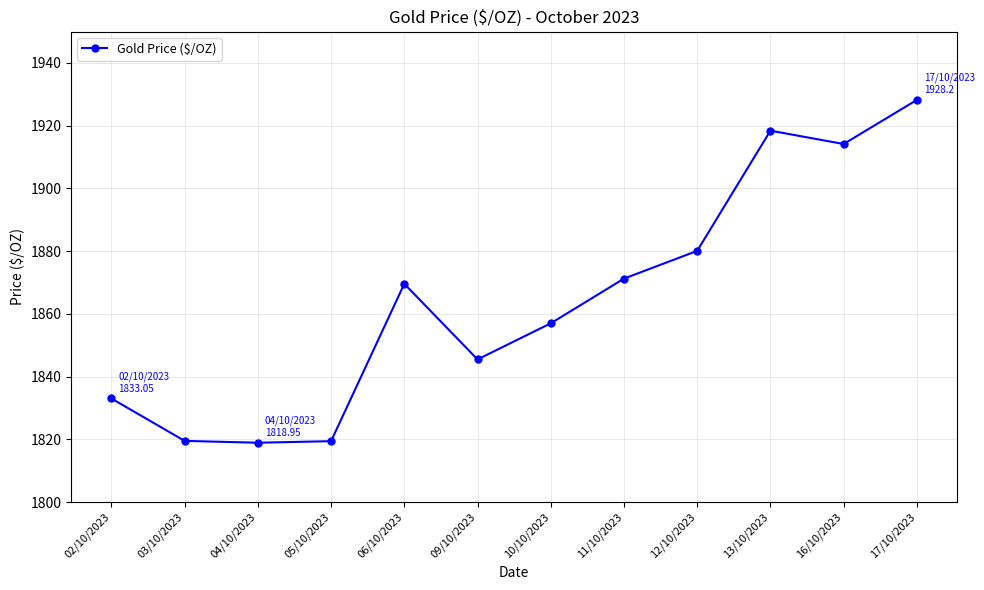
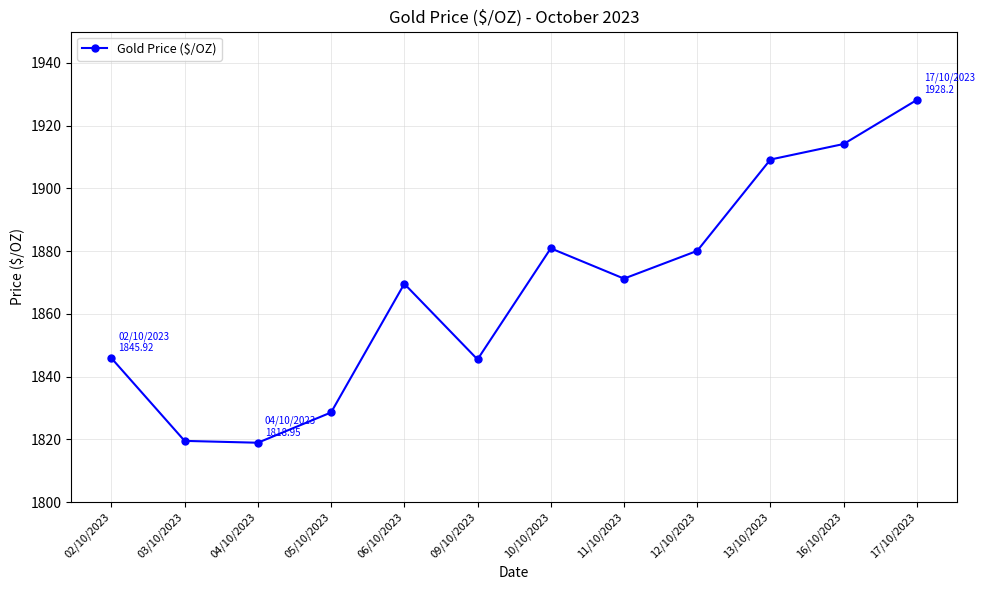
  {
-   "02/10/2023": 1833.05,
+   "02/10/2023": 1845.92,
    "04/10/2023": 1818.95,
-   "05/10/2023": 1819,
-   "10/10/2023": 1857,
-   "13/10/2023": 1918,
+   "05/10/2023": 1829,
+   "10/10/2023": 1881,
+   "13/10/2023": 1909,
    "17/10/2023": 1928.2
  }
